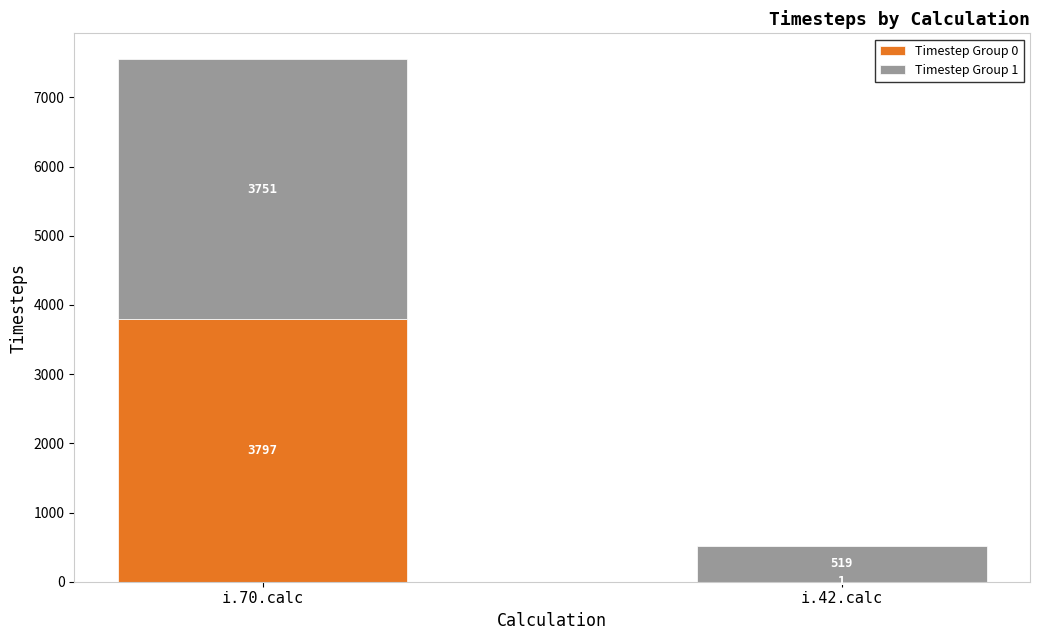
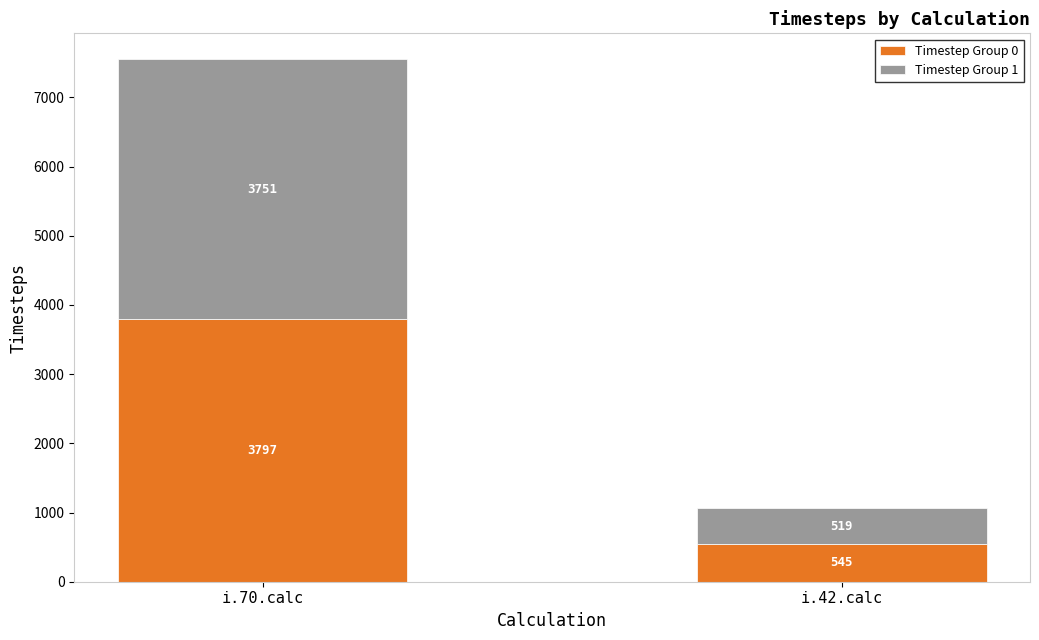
  {
    "Timestep Group 0": {
-     "i.42.calc": 0
+     "i.42.calc": 500
    },
    "Timestep Group 1": {
      "i.70.calc": 3751,
      "i.42.calc": 519
    }
  }
